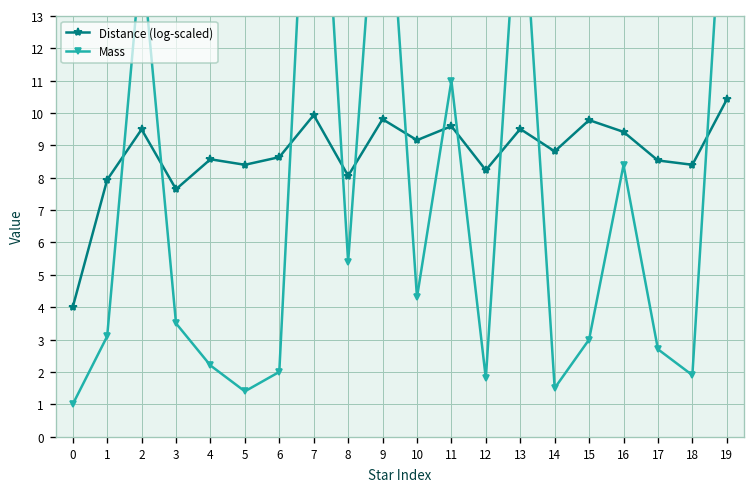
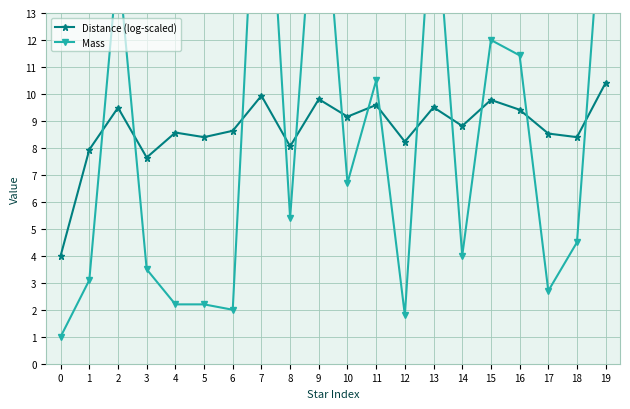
  {
    "Distance (log-scaled)": {
      "0": 4.0,
      "1": 7.9,
      "2": 9.5,
      "3": 7.6,
      "4": 8.6,
      "5": 8.4,
      "6": 8.6,
      "7": 9.9,
      "8": 8.1,
      "9": 9.8,
      "10": 9.2,
      "11": 9.6,
      "12": 8.2,
      "13": 9.5,
      "14": 8.8,
      "15": 9.8,
      "16": 9.4,
      "17": 8.5,
      "18": 8.4,
      "19": 10.4
    },
    "Mass": {
      "0": 1.0,
      "1": 3.1,
      "3": 3.5,
      "4": 2.2,
-     "5": 1.4,
+     "5": 2.2,
      "6": 2.0,
      "8": 5.4,
-     "10": 4.3,
-     "11": 11.0,
+     "10": 6.7,
+     "11": 10.5,
      "12": 1.8,
-     "14": 1.5,
-     "15": 3,
-     "16": 8.4,
+     "14": 4.0,
+     "15": 12,
+     "16": 11.4,
      "17": 2.7,
-     "18": 1.9
+     "18": 4.5
    }
  }
